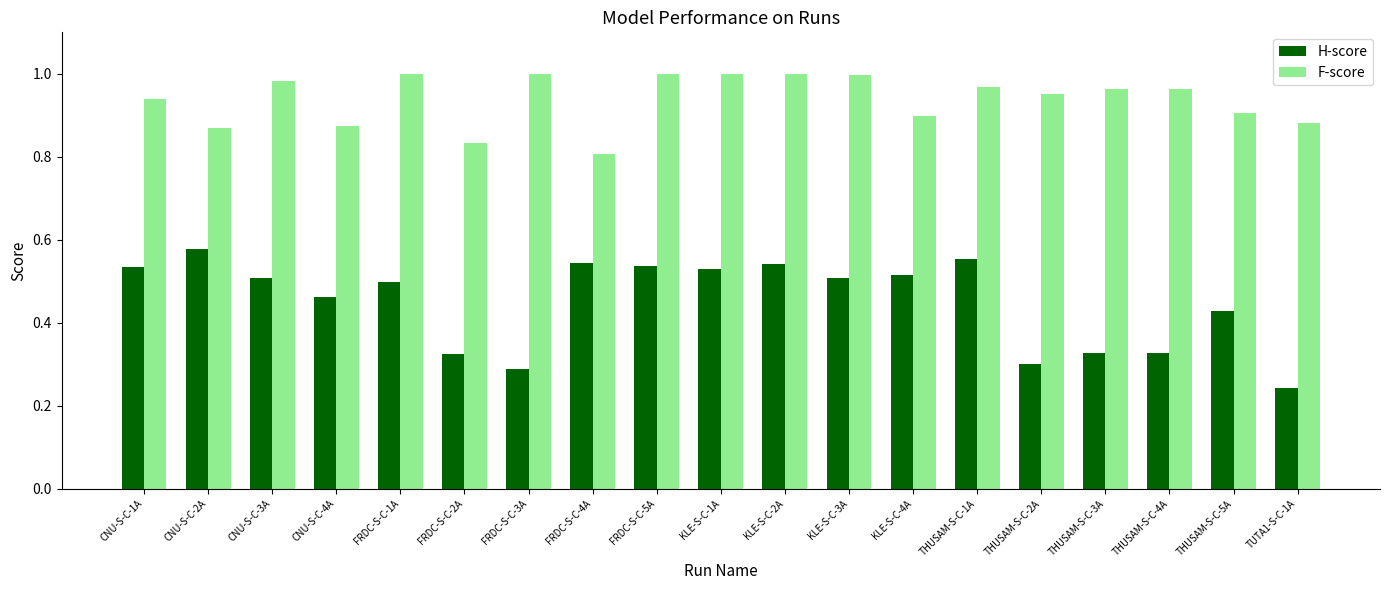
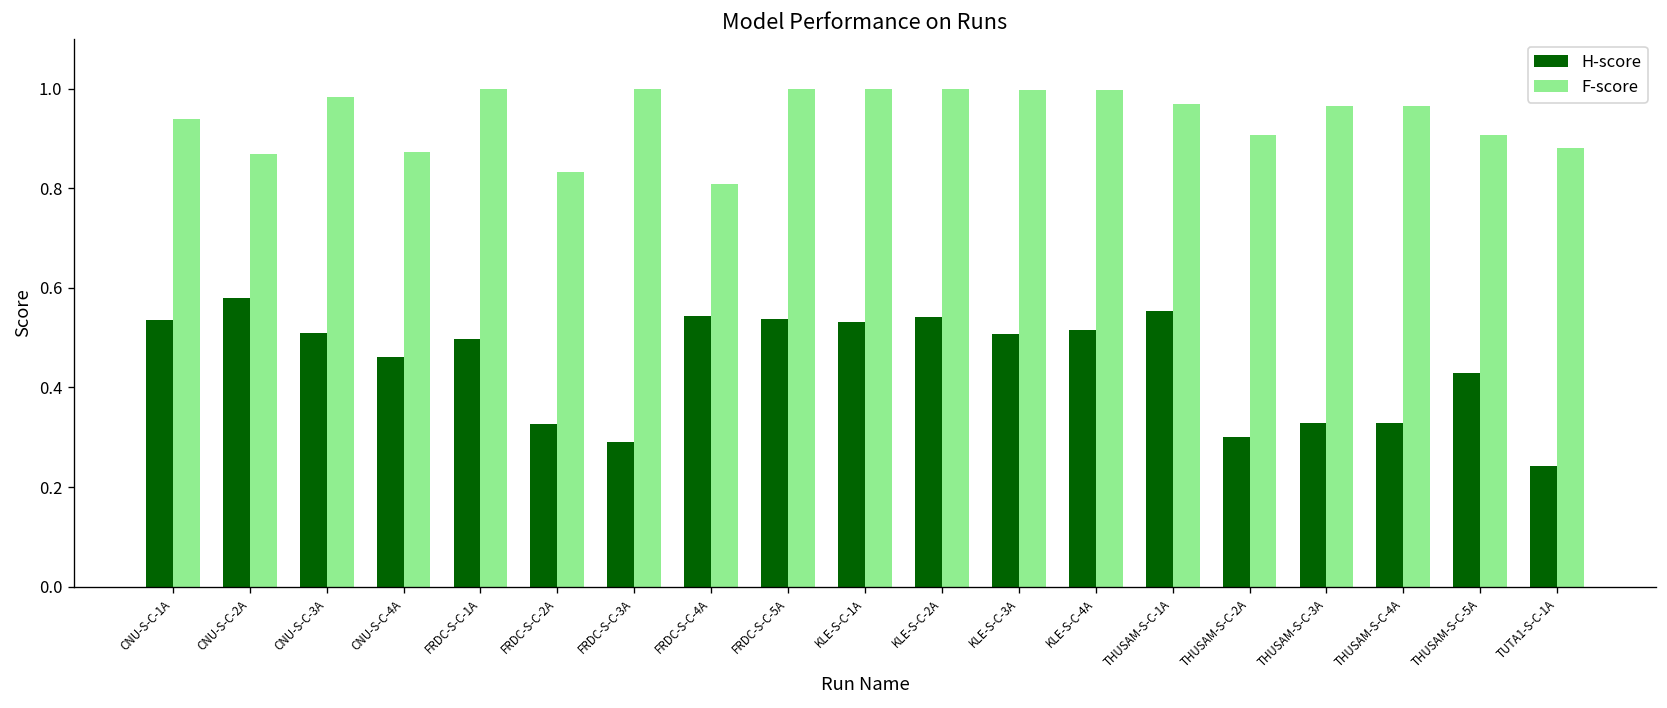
  {
    "H-score": {
      "CNU-S-C-1A": 0.54,
      "CNU-S-C-2A": 0.58,
      "CNU-S-C-3A": 0.51,
      "CNU-S-C-4A": 0.46,
      "FRDC-S-C-1A": 0.50,
      "FRDC-S-C-2A": 0.33,
      "FRDC-S-C-3A": 0.29,
      "FRDC-S-C-4A": 0.54,
      "FRDC-S-C-5A": 0.54,
      "KLE-S-C-1A": 0.53,
      "KLE-S-C-2A": 0.54,
      "KLE-S-C-3A": 0.51,
      "KLE-S-C-4A": 0.51,
      "THUSAM-S-C-1A": 0.55,
      "THUSAM-S-C-2A": 0.30,
      "THUSAM-S-C-3A": 0.33,
      "THUSAM-S-C-4A": 0.33,
      "THUSAM-S-C-5A": 0.43,
      "TUTA1-S-C-1A": 0.24
    },
    "F-score": {
      "CNU-S-C-1A": 0.94,
      "CNU-S-C-2A": 0.87,
      "CNU-S-C-3A": 0.98,
      "CNU-S-C-4A": 0.87,
      "FRDC-S-C-1A": 1.00,
      "FRDC-S-C-2A": 0.83,
      "FRDC-S-C-3A": 1.00,
      "FRDC-S-C-4A": 0.81,
      "FRDC-S-C-5A": 1.00,
      "KLE-S-C-1A": 1.00,
      "KLE-S-C-2A": 1.00,
      "KLE-S-C-3A": 1.00,
-     "KLE-S-C-4A": 0.90,
+     "KLE-S-C-4A": 1.00,
      "THUSAM-S-C-1A": 0.97,
-     "THUSAM-S-C-2A": 0.95,
+     "THUSAM-S-C-2A": 0.91,
      "THUSAM-S-C-3A": 0.96,
      "THUSAM-S-C-4A": 0.96,
      "THUSAM-S-C-5A": 0.91,
      "TUTA1-S-C-1A": 0.88
    }
  }
